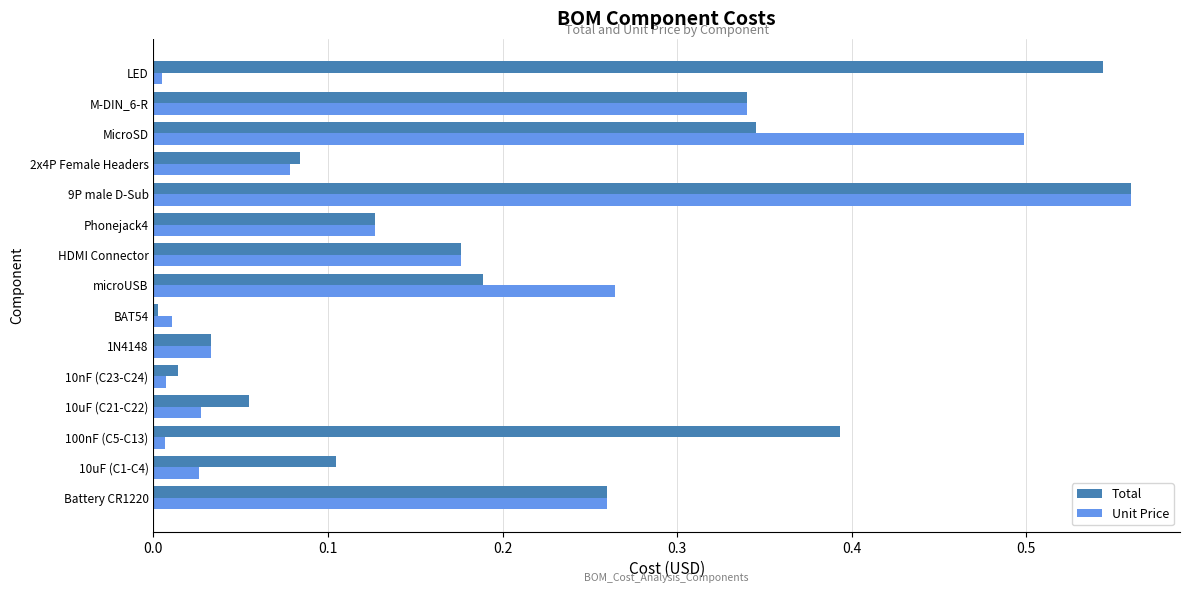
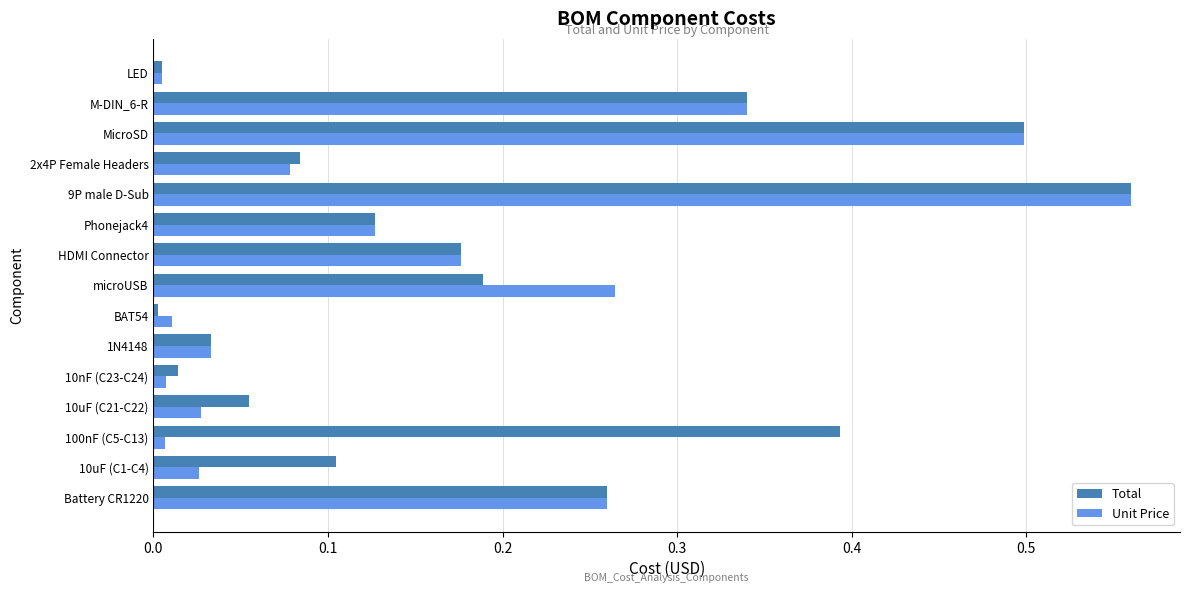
  {
    "Total": {
-     "LED": 0.544,
+     "LED": 0.005,
      "M-DIN_6-R": 0.340,
-     "MicroSD": 0.345,
+     "MicroSD": 0.498,
      "2x4P Female Headers": 0.084,
      "9P male D-Sub": 0.560,
      "Phonejack4": 0.127,
      "HDMI Connector": 0.176,
      "microUSB": 0.189,
      "BAT54": 0.002,
      "1N4148": 0.033,
      "10nF (C23-C24)": 0.014,
      "10uF (C21-C22)": 0.055,
      "100nF (C5-C13)": 0.394,
      "10uF (C1-C4)": 0.105,
      "Battery CR1220": 0.260
    },
    "Unit Price": {
      "LED": 0.005,
      "M-DIN_6-R": 0.340,
      "MicroSD": 0.498,
      "2x4P Female Headers": 0.078,
      "9P male D-Sub": 0.560,
      "Phonejack4": 0.127,
      "HDMI Connector": 0.176,
      "microUSB": 0.264,
      "BAT54": 0.011,
      "1N4148": 0.033,
      "10nF (C23-C24)": 0.007,
      "10uF (C21-C22)": 0.028,
      "100nF (C5-C13)": 0.007,
      "10uF (C1-C4)": 0.026,
      "Battery CR1220": 0.260
    }
  }
